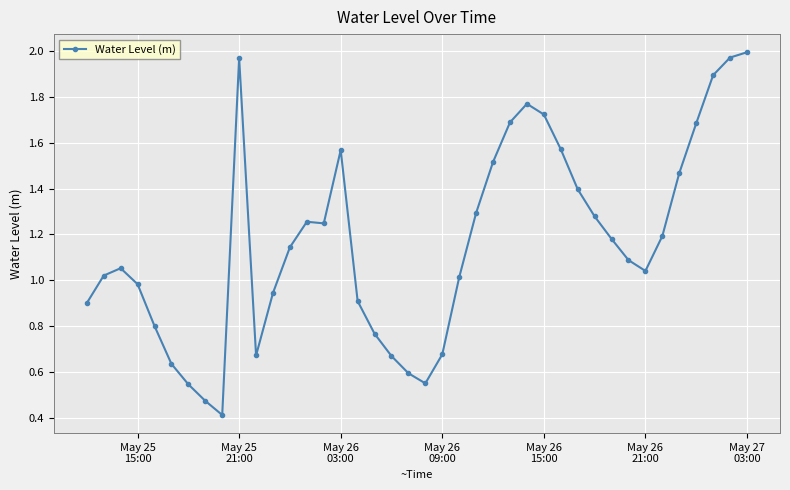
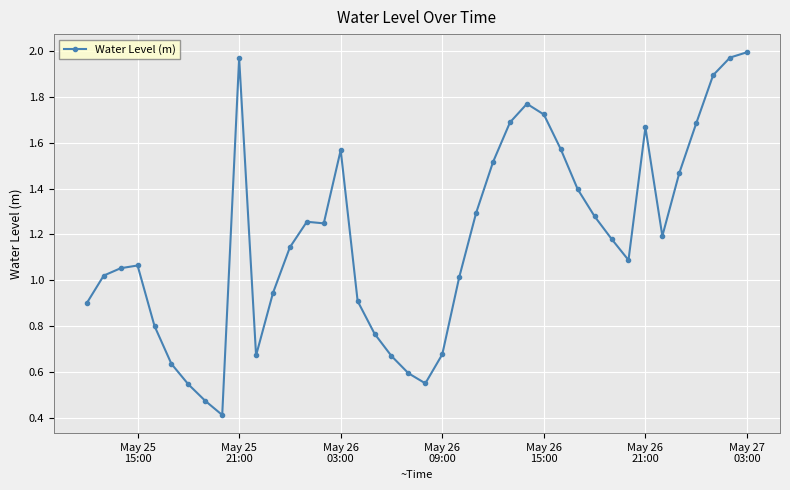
  {
-   "May 25 15:00": 0.98,
+   "May 25 15:00": 1.06,
    "May 25 21:00": 1.97,
    "May 26 03:00": 1.57,
    "May 26 09:00": 0.68,
    "May 26 15:00": 1.72,
-   "May 26 21:00": 1.04,
+   "May 26 21:00": 1.67,
    "May 27 03:00": 1.99
  }
